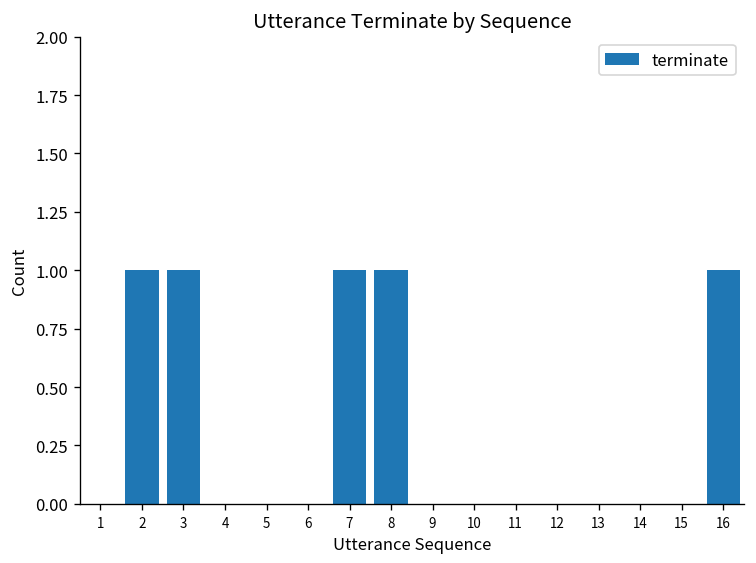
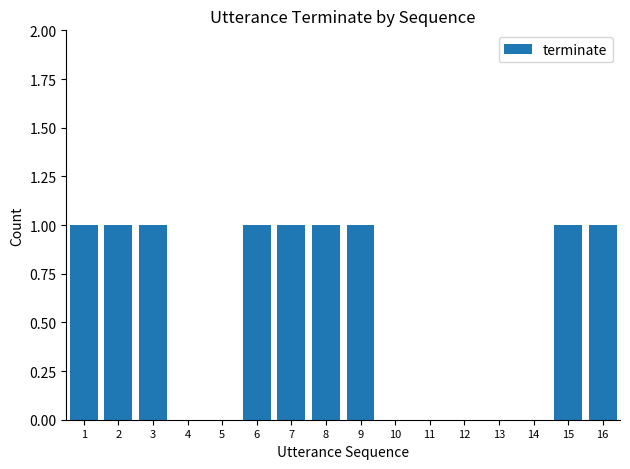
  {
-   "1": 0,
+   "1": 1,
    "2": 1,
    "3": 1,
    "4": 0,
    "5": 0,
-   "6": 0,
+   "6": 1,
    "7": 1,
    "8": 1,
-   "9": 0,
+   "9": 1,
    "10": 0,
    "11": 0,
    "12": 0,
    "13": 0,
    "14": 0,
-   "15": 0,
+   "15": 1,
    "16": 1
  }
